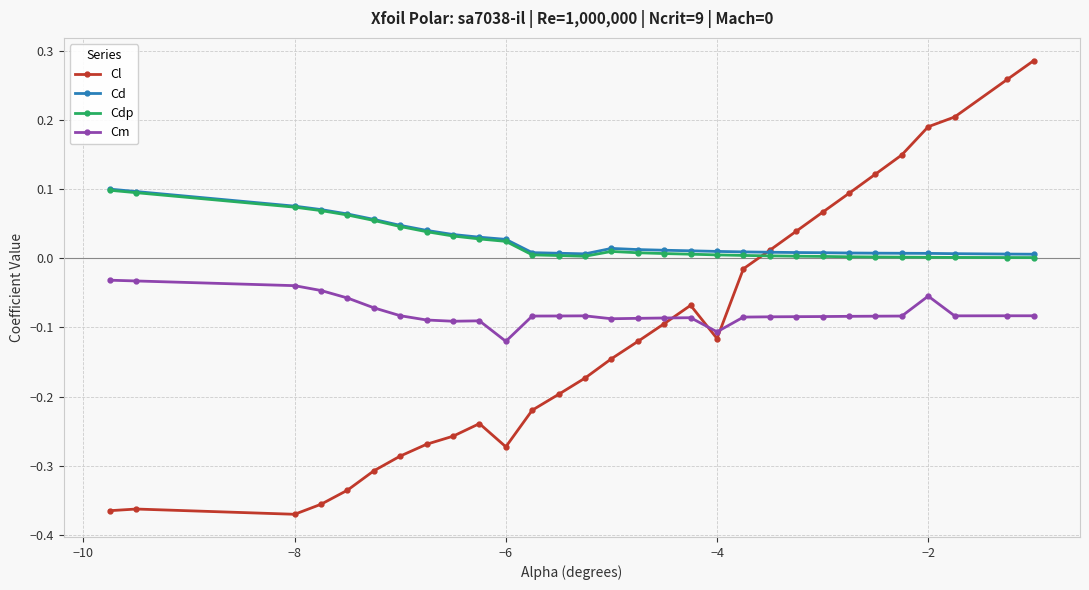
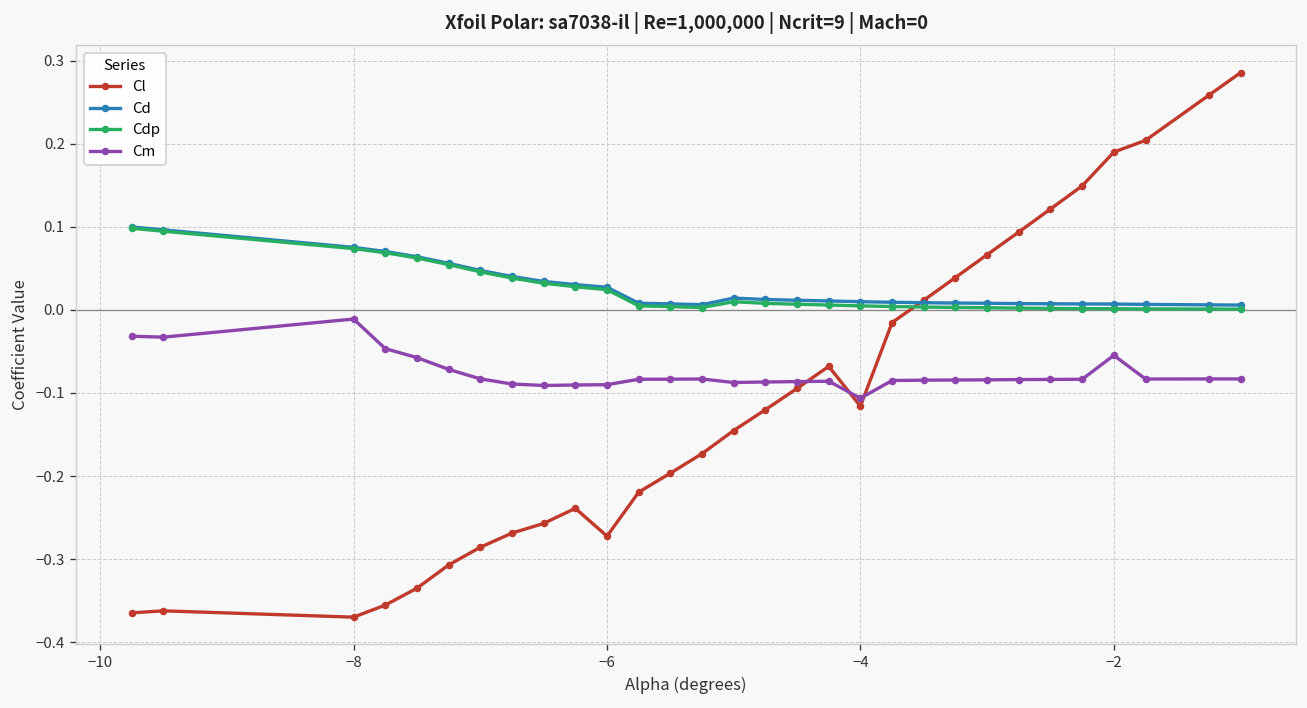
  {
    "Cl": {
      "−8": -0.37,
      "−6": -0.27,
      "−4": -0.12,
      "−2": 0.19
    },
    "Cd": {
      "−4": 0.01,
      "−2": 0.01
    },
    "Cdp": {
      "−4": 0.00,
      "−2": 0.00
    },
    "Cm": {
-     "−8": -0.04,
-     "−6": -0.12,
+     "−8": -0.01,
+     "−6": -0.09,
      "−4": -0.11,
      "−2": -0.05
    }
  }
